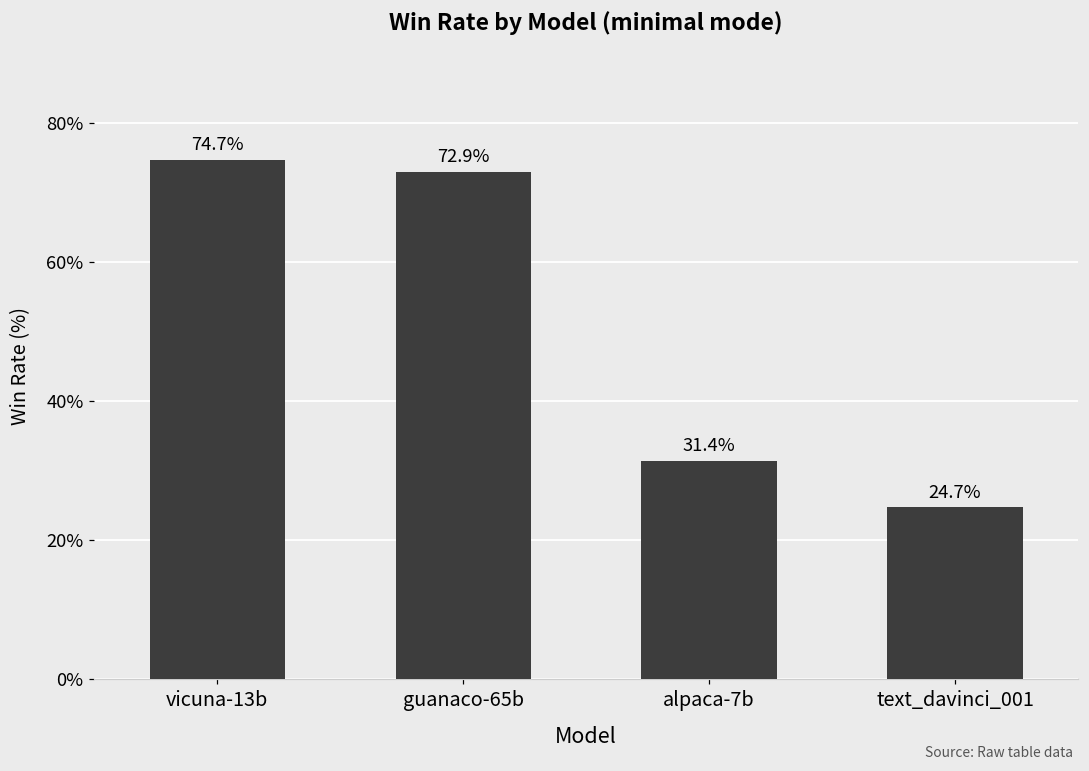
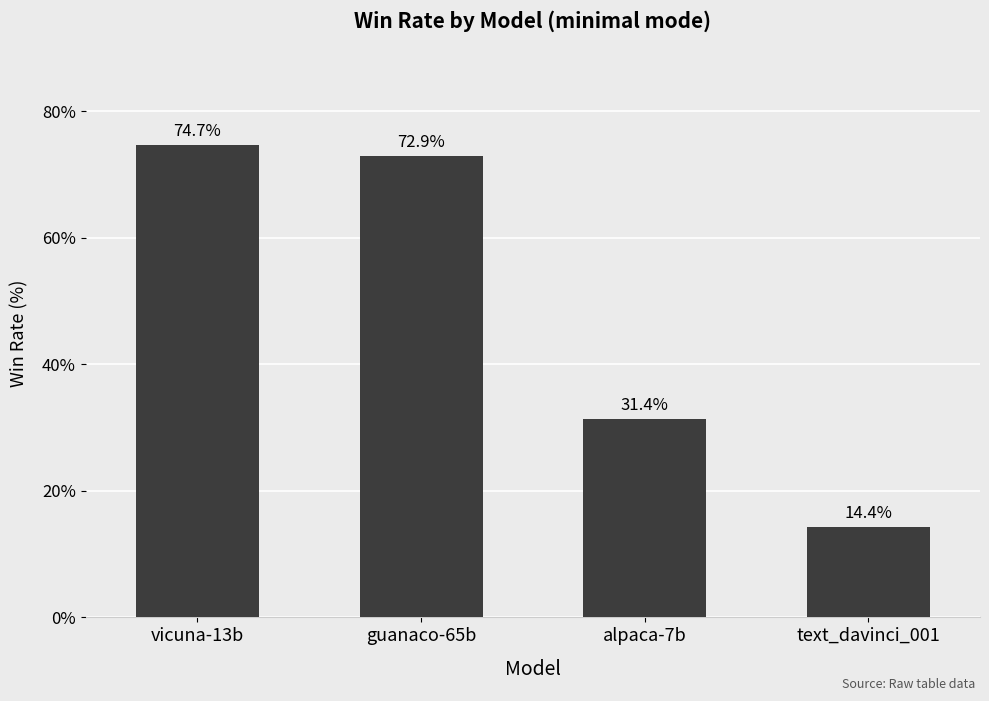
  {
    "vicuna-13b": "74.7%",
    "guanaco-65b": "72.9%",
    "alpaca-7b": "31.4%",
-   "text_davinci_001": "24.7%"
+   "text_davinci_001": "14.4%"
  }
